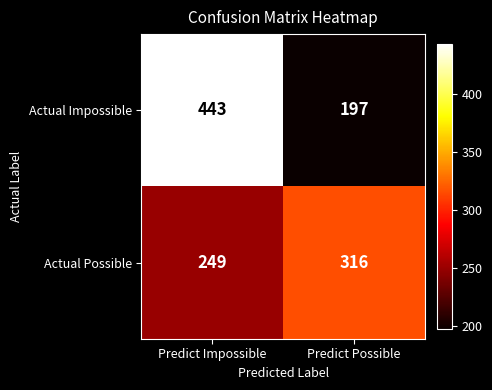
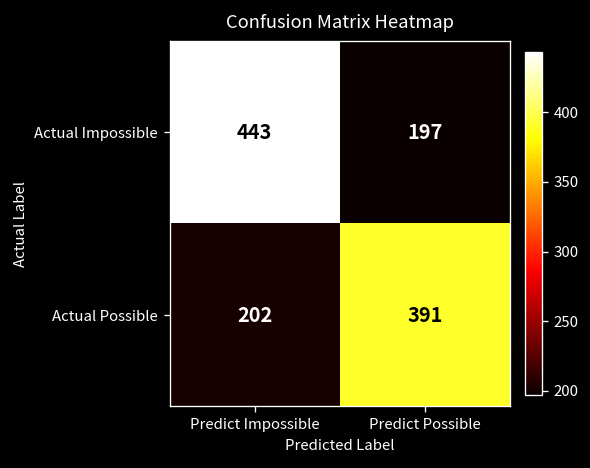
  {
    "Actual Impossible": {
      "Predict Impossible": 443,
      "Predict Possible": 197
    },
    "Actual Possible": {
-     "Predict Impossible": 249,
-     "Predict Possible": 316
+     "Predict Impossible": 202,
+     "Predict Possible": 391
    }
  }
